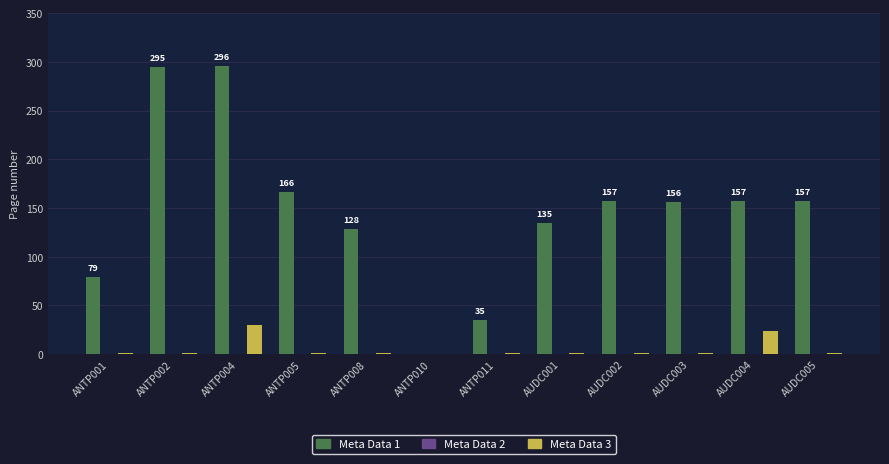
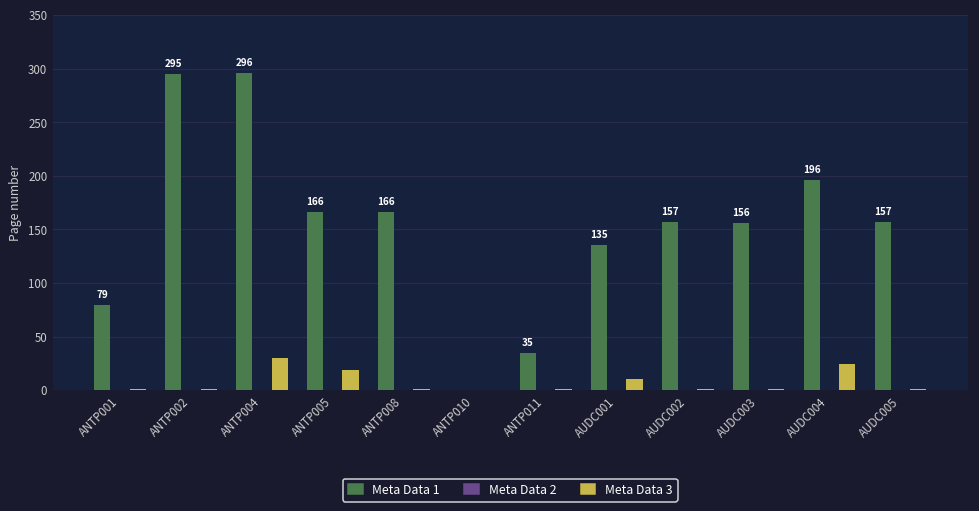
  {
    "Meta Data 1": {
      "ANTP001": 79,
      "ANTP002": 295,
      "ANTP004": 296,
      "ANTP005": 166,
-     "ANTP008": 128,
+     "ANTP008": 166,
      "ANTP011": 35,
      "AUDC001": 135,
      "AUDC002": 157,
      "AUDC003": 156,
-     "AUDC004": 157,
+     "AUDC004": 196,
      "AUDC005": 157
    },
    "Meta Data 2": {
      "ANTP001": 0,
      "ANTP002": 0,
      "ANTP004": 0,
      "ANTP005": 0,
      "ANTP008": 0,
      "ANTP010": 0,
      "ANTP011": 0,
      "AUDC001": 0,
      "AUDC002": 0,
      "AUDC003": 0,
      "AUDC004": 0,
      "AUDC005": 0
    },
    "Meta Data 3": {
      "ANTP004": 30,
-     "ANTP005": 0,
+     "ANTP005": 20,
      "ANTP010": 0,
-     "AUDC001": 0,
+     "AUDC001": 10,
      "AUDC004": 20
    }
  }
